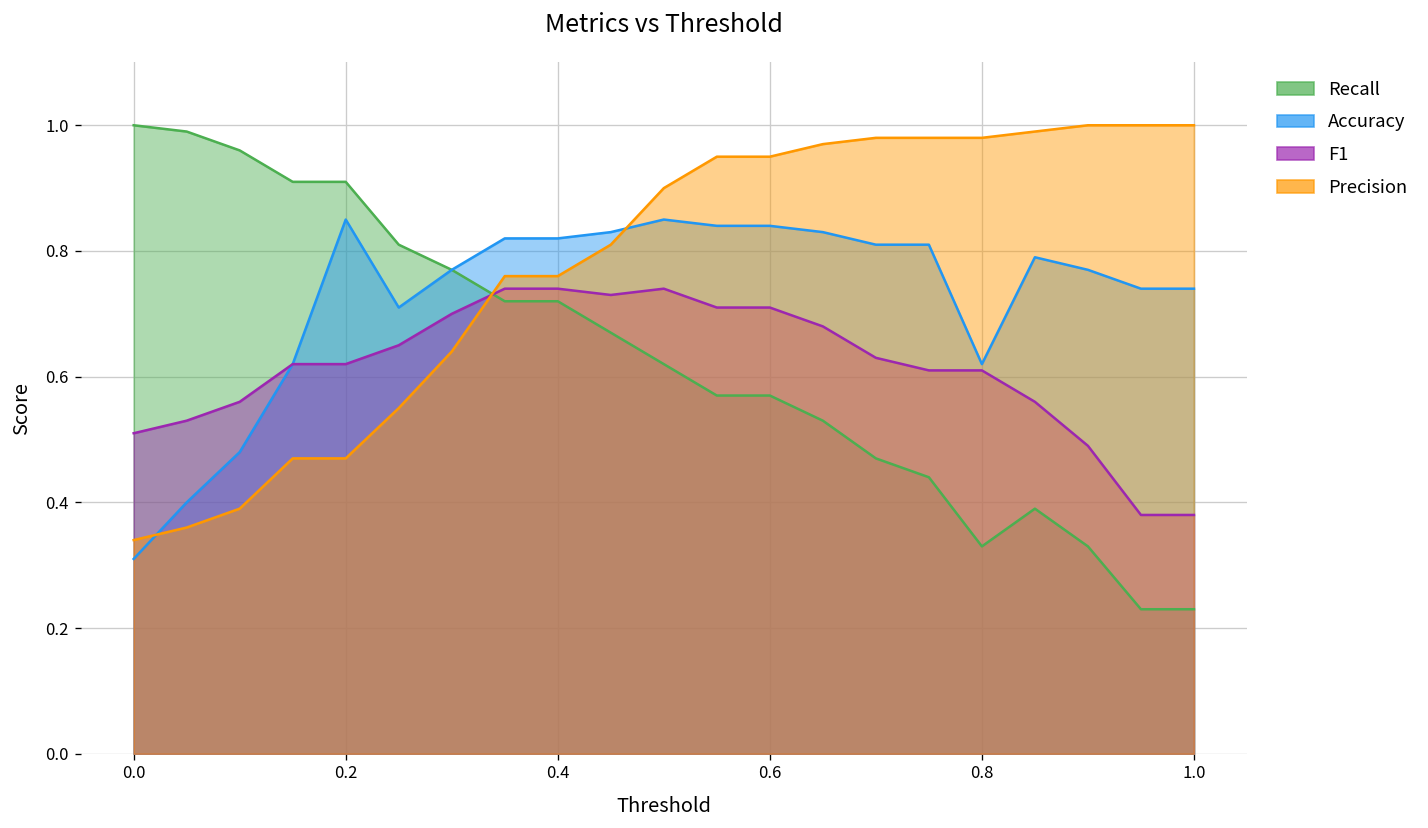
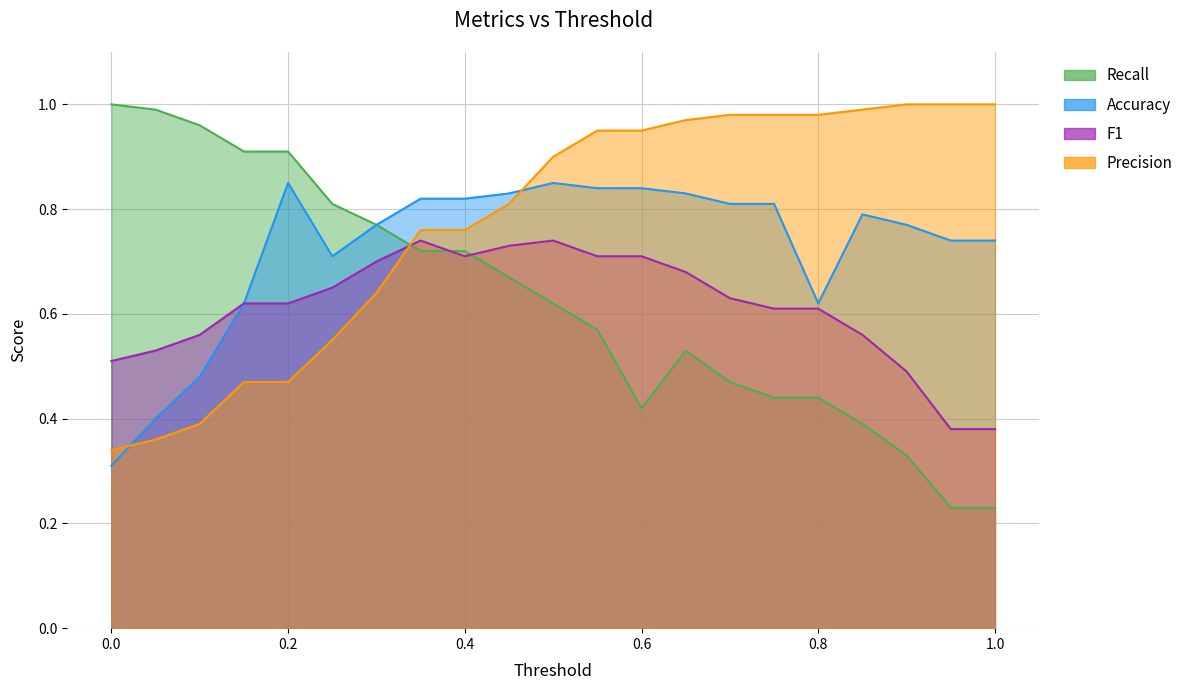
  {
    "Recall": {
      "0.0": 1.00,
      "0.2": 0.91,
      "0.4": 0.72,
-     "0.6": 0.57,
-     "0.8": 0.33,
+     "0.6": 0.42,
+     "0.8": 0.44,
      "1.0": 0.23
    },
    "Accuracy": {
      "0.0": 0.31,
      "0.2": 0.85,
      "0.4": 0.82,
      "0.6": 0.84,
      "0.8": 0.62,
      "1.0": 0.74
    },
    "F1": {
      "0.0": 0.51,
      "0.2": 0.62,
-     "0.4": 0.74,
+     "0.4": 0.71,
      "0.6": 0.71,
      "0.8": 0.61,
      "1.0": 0.38
    },
    "Precision": {
      "0.0": 0.34,
      "0.2": 0.47,
      "0.4": 0.76,
      "0.6": 0.95,
      "0.8": 0.98,
      "1.0": 1.00
    }
  }
